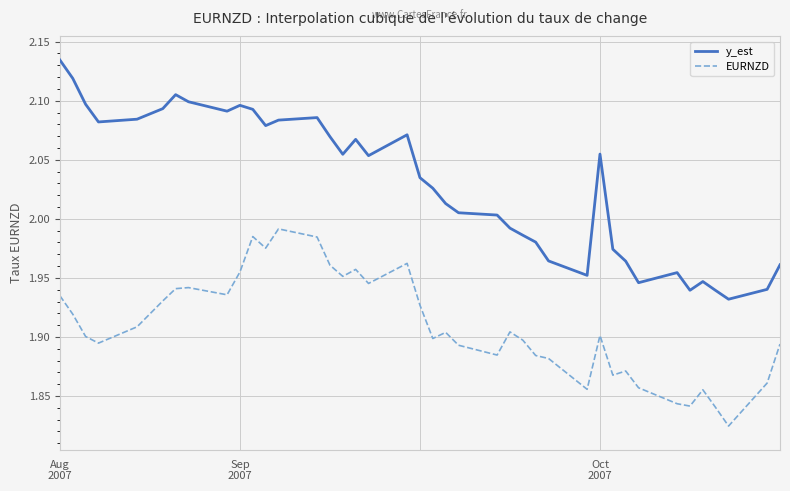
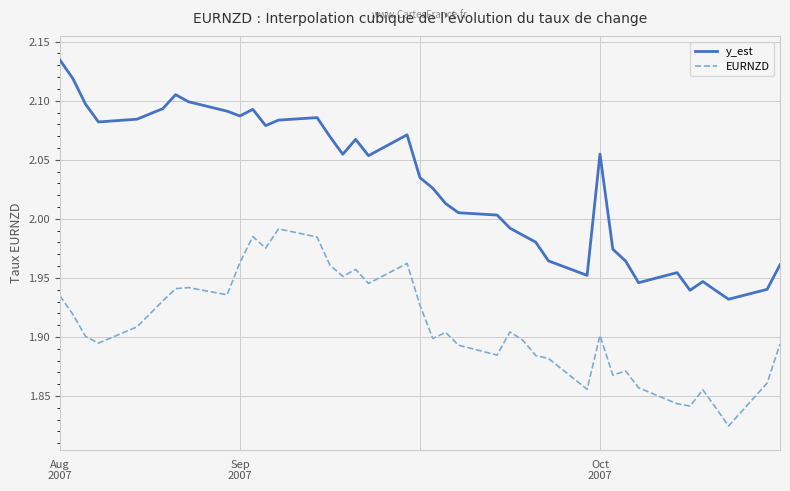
  {
    "y_est": {
      "Aug 2007": 2.134,
-     "Sep 2007": 2.096,
+     "Sep 2007": 2.087,
      "Oct 2007": 2.055
    },
    "EURNZD": {
      "Aug 2007": 1.935,
-     "Sep 2007": 1.955,
+     "Sep 2007": 1.963,
      "Oct 2007": 1.901
    }
  }
